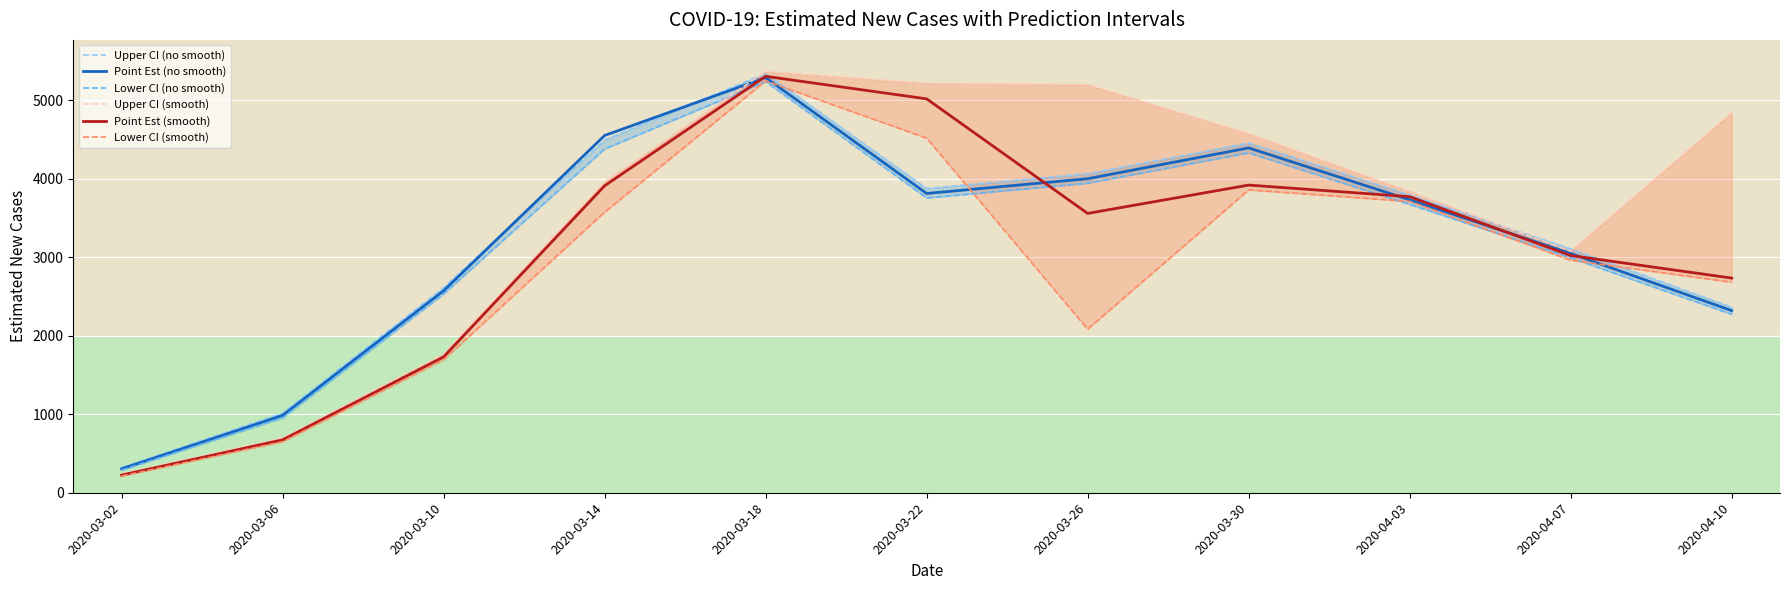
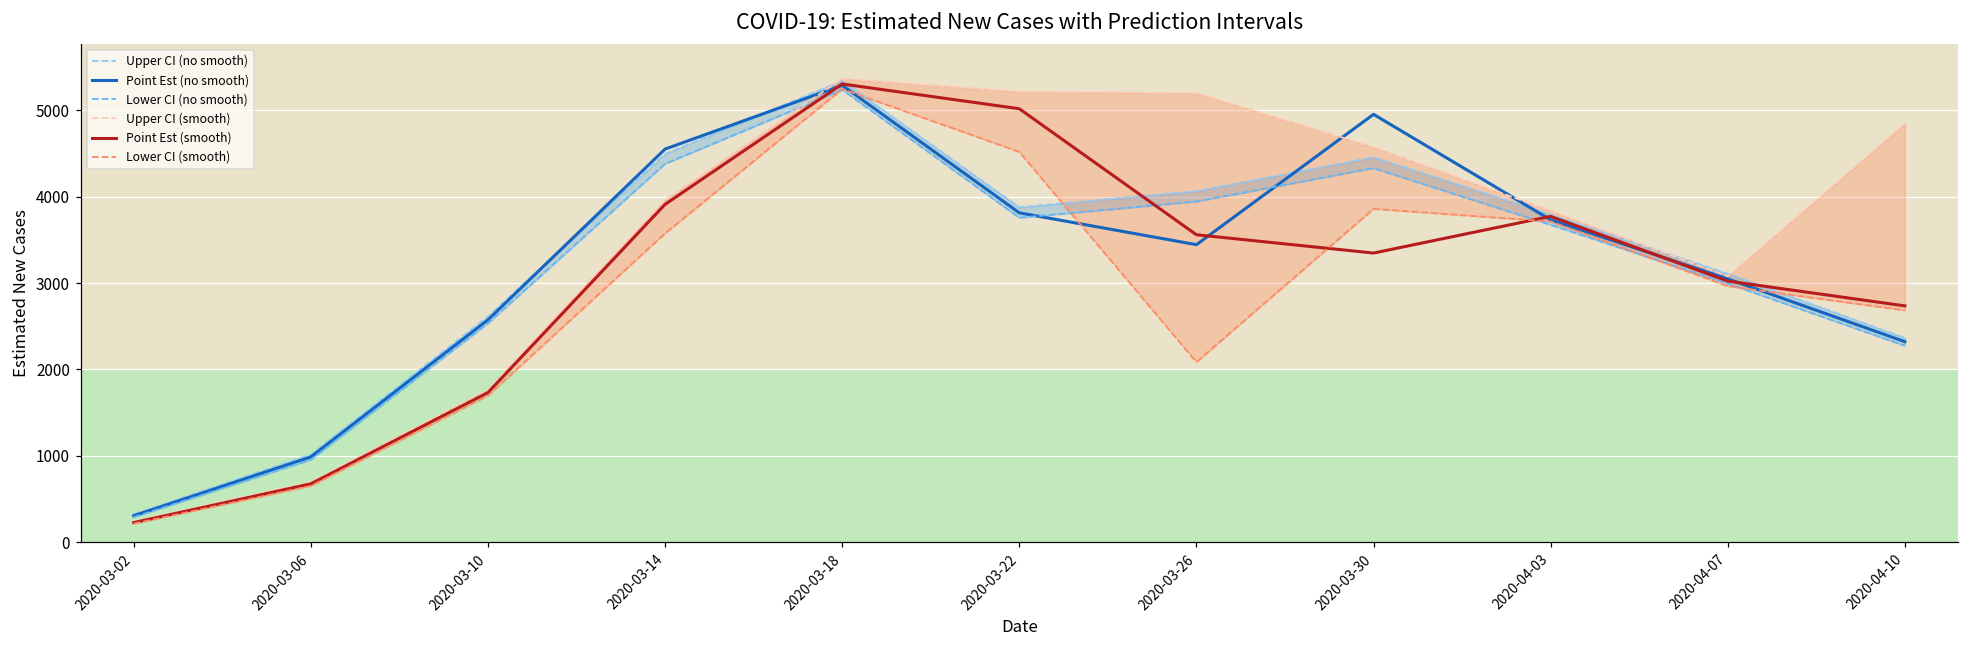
  {
    "Point Est (no smooth)": {
      "2020-03-10": 2600,
      "2020-03-14": 4600,
      "2020-03-22": 3800,
-     "2020-03-26": 4000,
-     "2020-03-30": 4400,
+     "2020-03-26": 3400,
+     "2020-03-30": 5000,
      "2020-04-10": 2300
    },
    "Upper CI (smooth)": {
      "2020-03-10": 1800,
      "2020-03-14": 4000,
      "2020-03-22": 5200,
      "2020-03-26": 5200,
      "2020-03-30": 4600,
      "2020-04-03": 3800,
      "2020-04-10": 4800
    },
    "Point Est (smooth)": {
      "2020-03-10": 1700,
      "2020-03-14": 3900,
      "2020-03-22": 5000,
      "2020-03-26": 3600,
-     "2020-03-30": 3900,
+     "2020-03-30": 3300,
      "2020-04-10": 2700
    },
    "Lower CI (smooth)": {
      "2020-03-10": 1700,
      "2020-03-14": 3600,
      "2020-03-22": 4500,
      "2020-03-26": 2100,
      "2020-03-30": 3900,
      "2020-04-10": 2700
    }
  }
